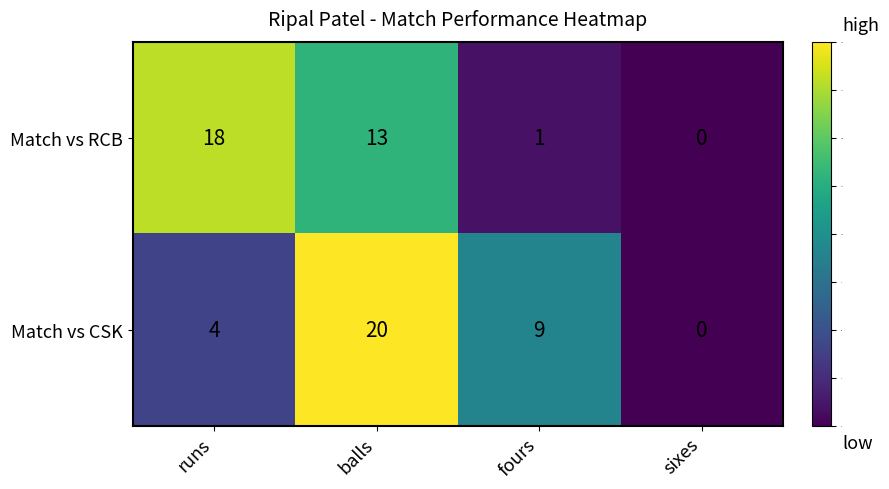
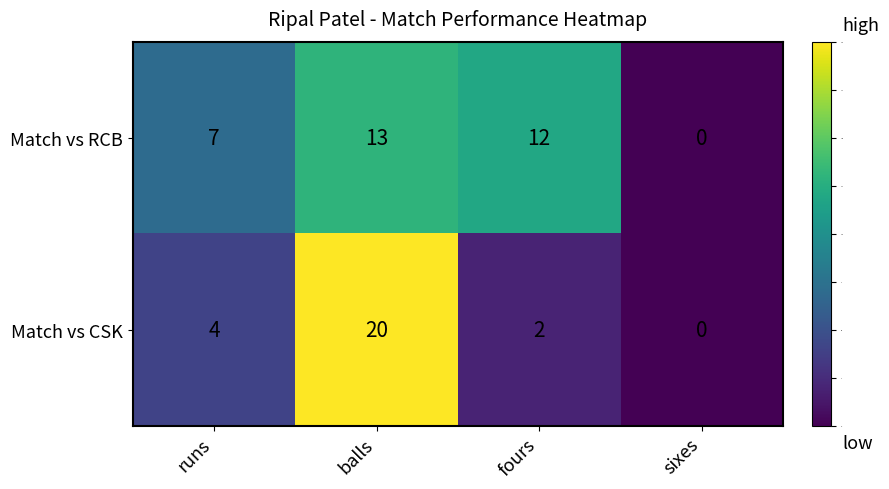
  {
    "Match vs RCB": {
-     "runs": 18,
+     "runs": 7,
      "balls": 13,
-     "fours": 1,
+     "fours": 12,
      "sixes": 0
    },
    "Match vs CSK": {
      "runs": 4,
      "balls": 20,
-     "fours": 9,
+     "fours": 2,
      "sixes": 0
    }
  }
